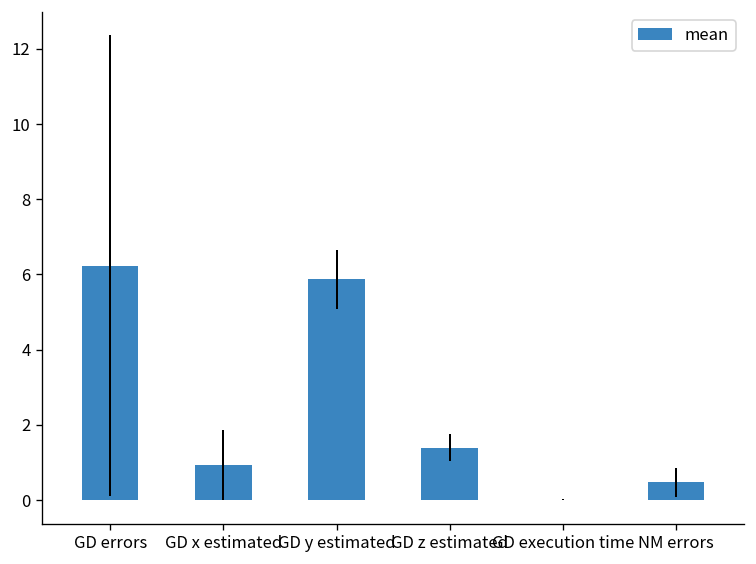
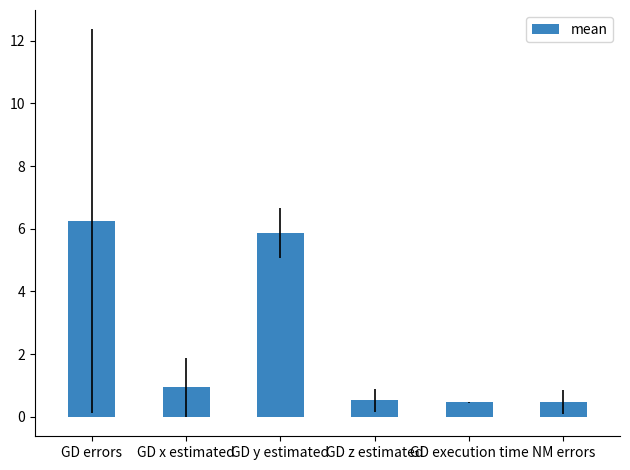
  {
    "GD errors": 6.2,
    "GD x estimated": 0.9,
    "GD y estimated": 5.9,
-   "GD z estimated": 1.4,
-   "GD execution time": 0.0,
+   "GD z estimated": 0.5,
+   "GD execution time": 0.5,
    "NM errors": 0.5
  }
